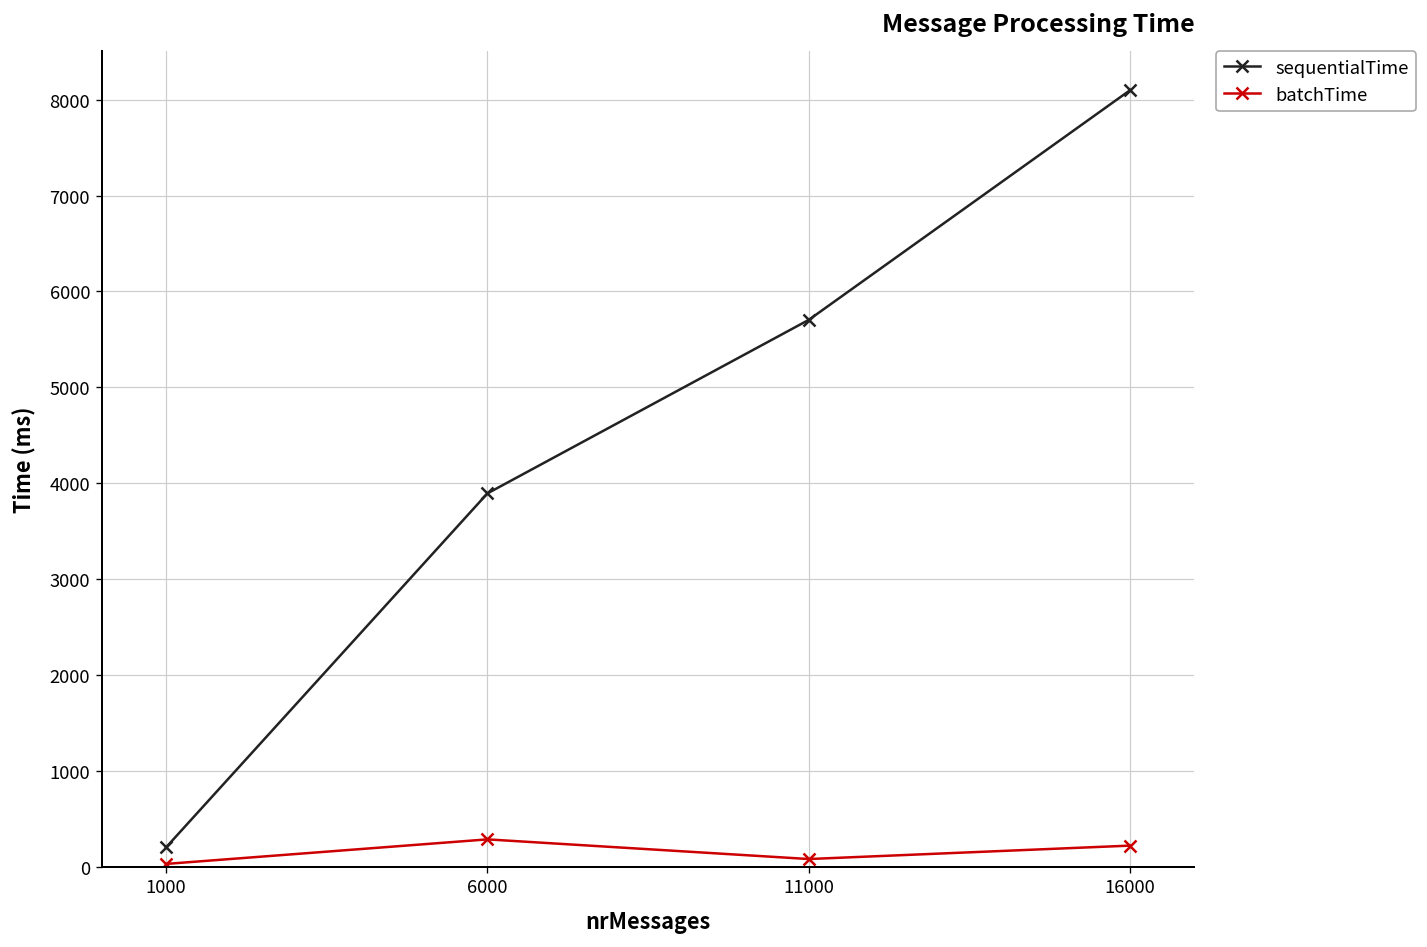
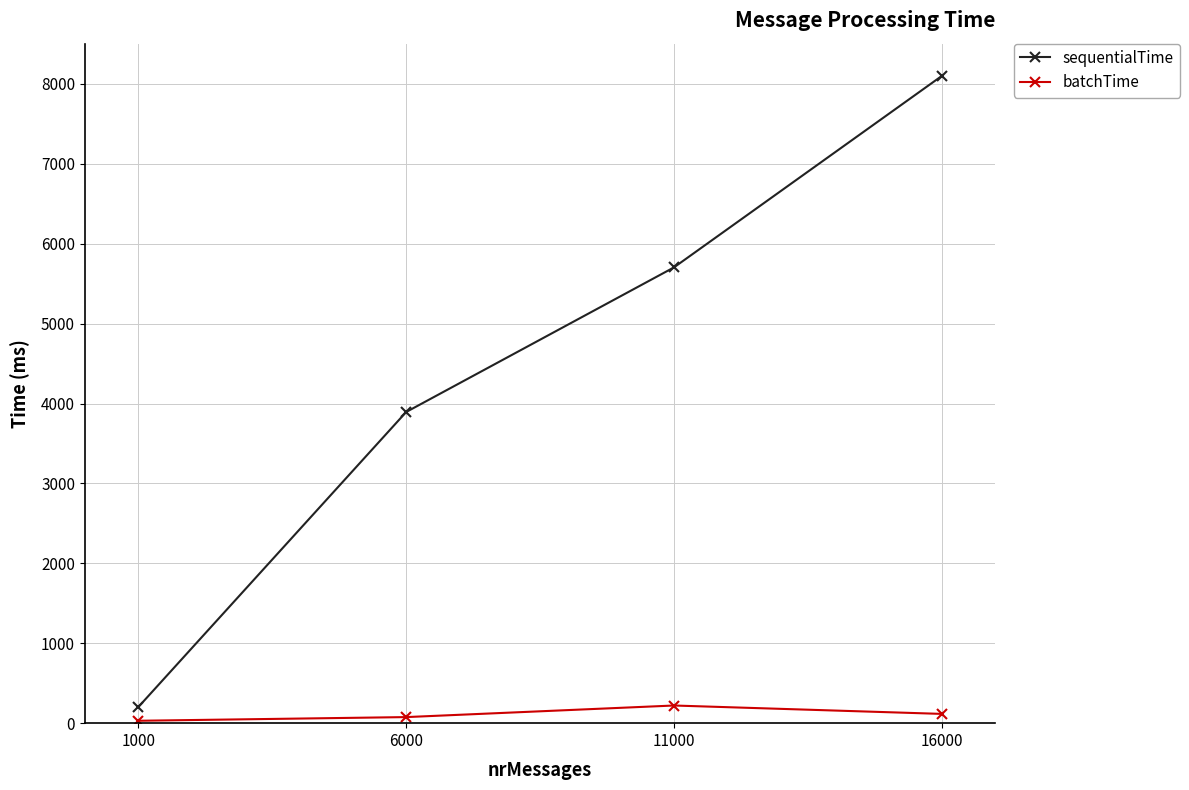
  {
    "sequentialTime": {
      "1000": 200,
      "6000": 3900,
      "11000": 5700,
      "16000": 8100
    },
    "batchTime": {
      "1000": 0,
-     "6000": 300,
-     "11000": 100,
-     "16000": 200
+     "6000": 100,
+     "11000": 200,
+     "16000": 100
    }
  }
